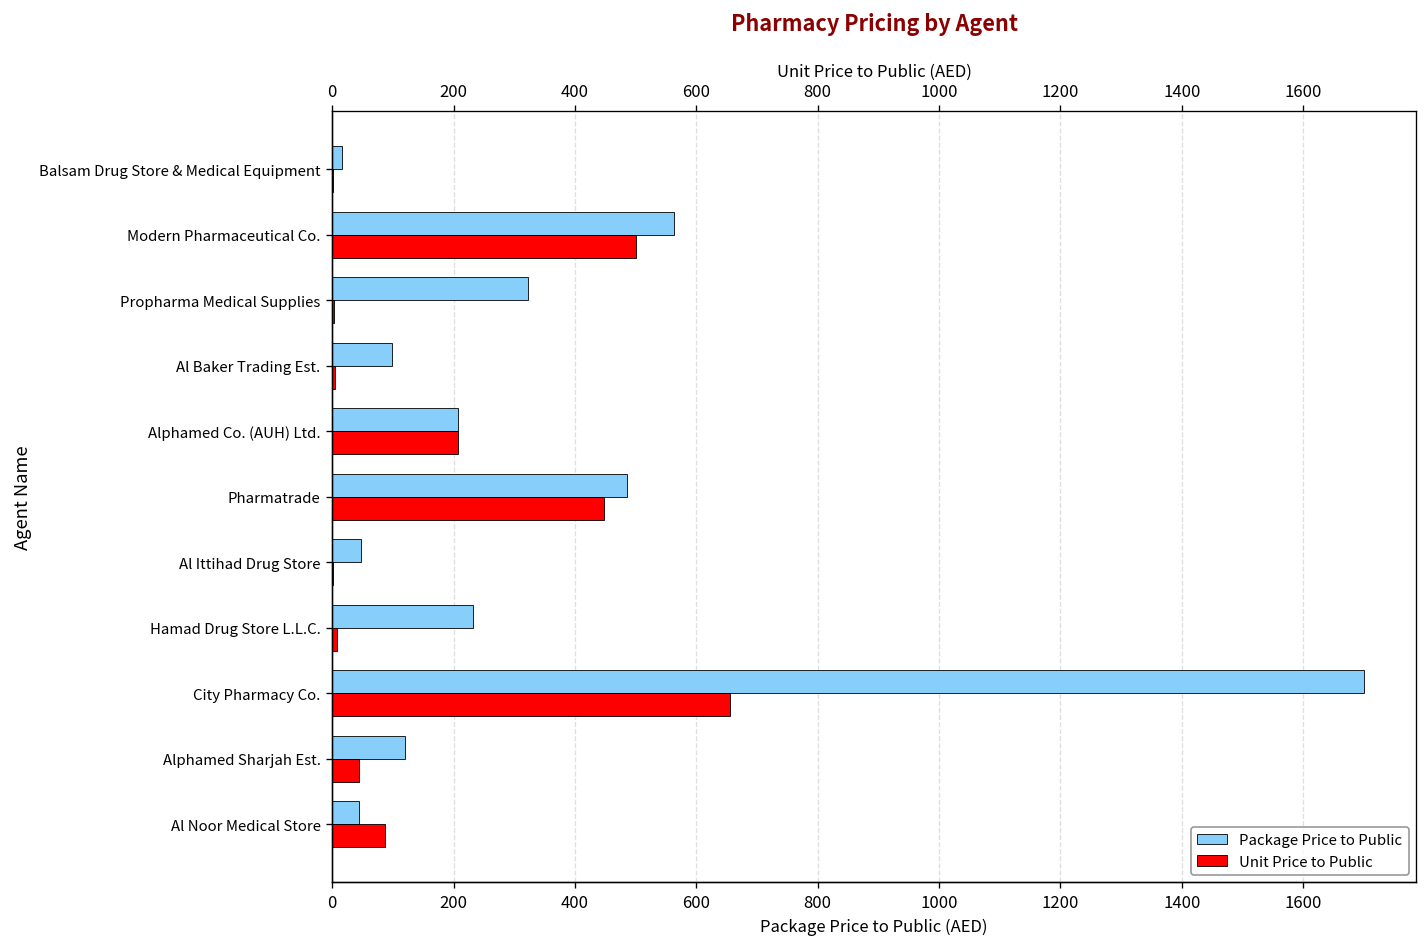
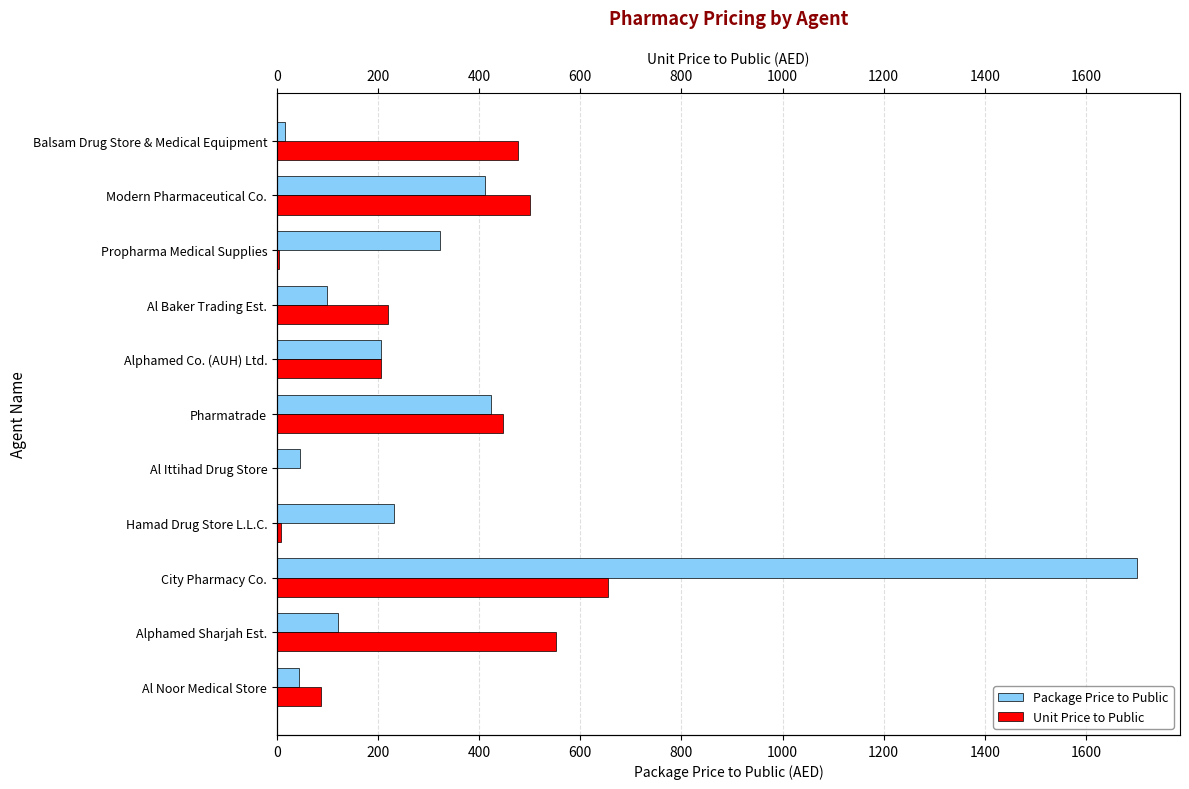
  {
    "Package Price to Public": {
      "Balsam Drug Store & Medical Equipment": 20,
-     "Modern Pharmaceutical Co.": 560,
+     "Modern Pharmaceutical Co.": 410,
      "Propharma Medical Supplies": 320,
      "Al Baker Trading Est.": 100,
      "Alphamed Co. (AUH) Ltd.": 210,
-     "Pharmatrade": 490,
+     "Pharmatrade": 420,
      "Al Ittihad Drug Store": 50,
      "Hamad Drug Store L.L.C.": 230,
      "City Pharmacy Co.": 1700,
      "Alphamed Sharjah Est.": 120,
      "Al Noor Medical Store": 40
    },
    "Unit Price to Public": {
-     "Balsam Drug Store & Medical Equipment": 0,
+     "Balsam Drug Store & Medical Equipment": 480,
      "Modern Pharmaceutical Co.": 500,
-     "Al Baker Trading Est.": 0,
+     "Al Baker Trading Est.": 220,
      "Alphamed Co. (AUH) Ltd.": 210,
      "Pharmatrade": 450,
      "Hamad Drug Store L.L.C.": 10,
      "City Pharmacy Co.": 660,
-     "Alphamed Sharjah Est.": 40,
+     "Alphamed Sharjah Est.": 550,
      "Al Noor Medical Store": 90
    }
  }
